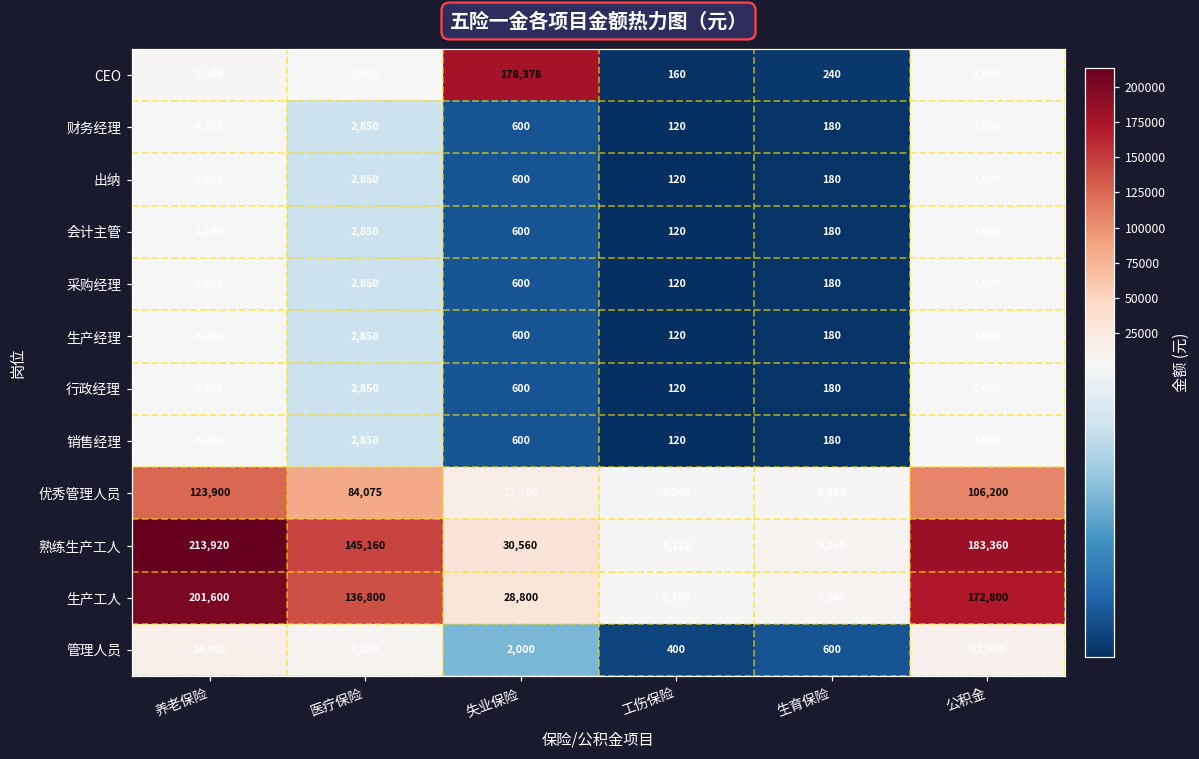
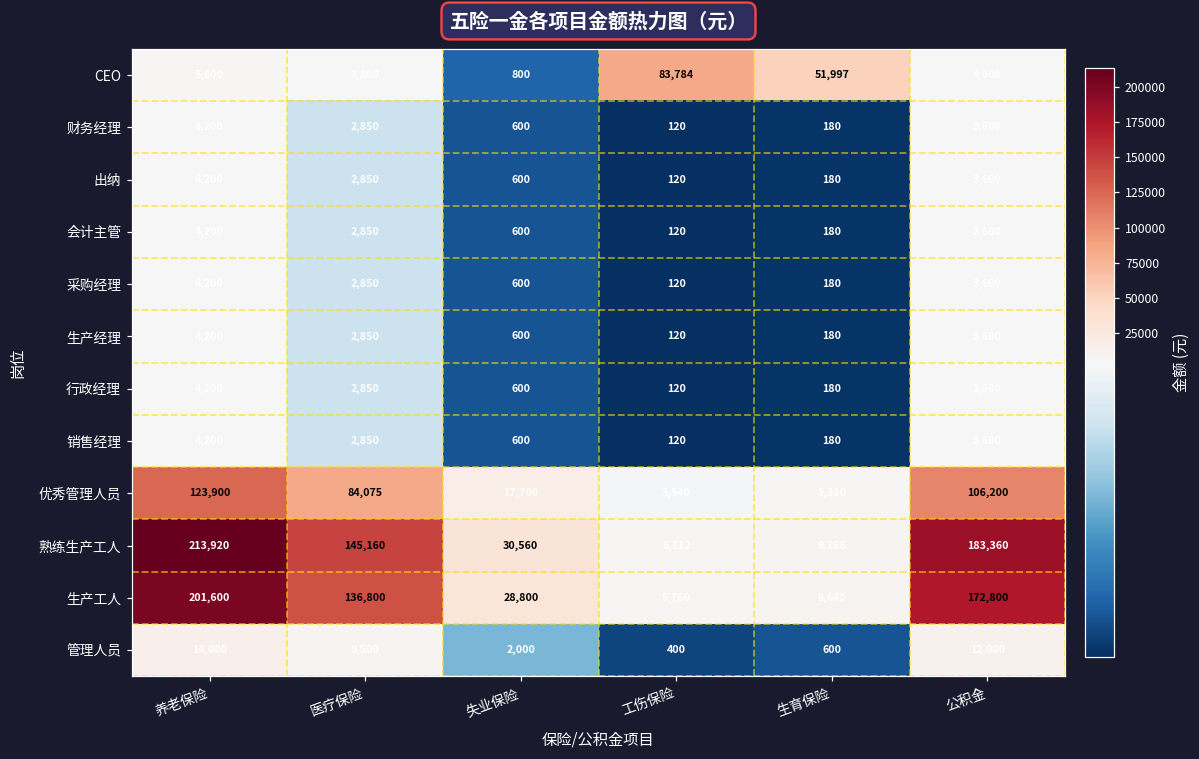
  {
    "CEO": {
-     "失业保险": "178,378",
-     "工伤保险": "160",
-     "生育保险": "240"
+     "失业保险": "800",
+     "工伤保险": "83,784",
+     "生育保险": "51,997"
    },
    "财务经理": {
      "医疗保险": "2,850",
      "失业保险": "600",
      "工伤保险": "120",
      "生育保险": "180"
    },
    "出纳": {
      "医疗保险": "2,850",
      "失业保险": "600",
      "工伤保险": "120",
      "生育保险": "180"
    },
    "会计主管": {
      "医疗保险": "2,850",
      "失业保险": "600",
      "工伤保险": "120",
      "生育保险": "180"
    },
    "采购经理": {
      "医疗保险": "2,850",
      "失业保险": "600",
      "工伤保险": "120",
      "生育保险": "180"
    },
    "生产经理": {
      "医疗保险": "2,850",
      "失业保险": "600",
      "工伤保险": "120",
      "生育保险": "180"
    },
    "行政经理": {
      "医疗保险": "2,850",
      "失业保险": "600",
      "工伤保险": "120",
      "生育保险": "180"
    },
    "销售经理": {
      "医疗保险": "2,850",
      "失业保险": "600",
      "工伤保险": "120",
      "生育保险": "180"
    },
    "优秀管理人员": {
      "养老保险": "123,900",
      "医疗保险": "84,075",
      "公积金": "106,200"
    },
    "熟练生产工人": {
      "养老保险": "213,920",
      "医疗保险": "145,160",
      "失业保险": "30,560",
      "公积金": "183,360"
    },
    "生产工人": {
      "养老保险": "201,600",
      "医疗保险": "136,800",
      "失业保险": "28,800",
      "公积金": "172,800"
    },
    "管理人员": {
      "失业保险": "2,000",
      "工伤保险": "400",
      "生育保险": "600"
    }
  }
